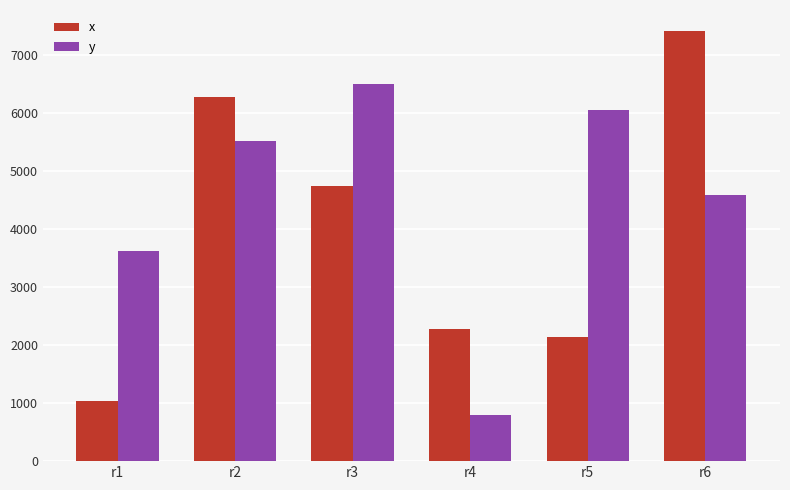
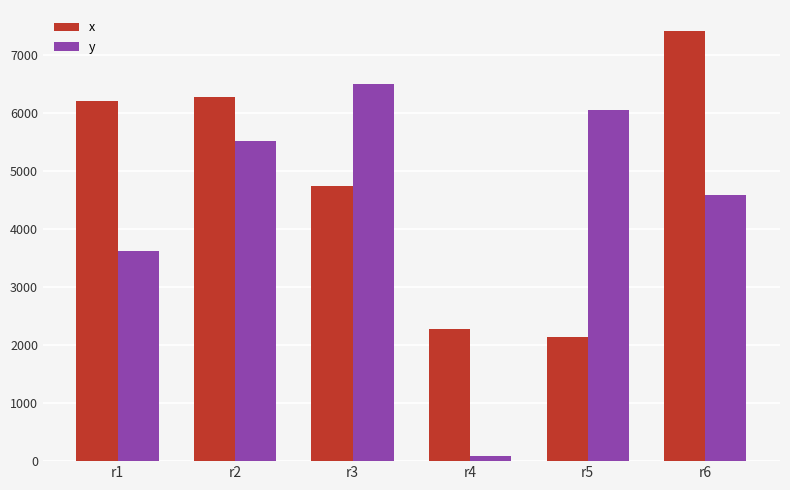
  {
    "x": {
-     "r1": 1000,
+     "r1": 6200,
      "r2": 6300,
      "r3": 4700,
      "r4": 2300,
      "r5": 2100,
      "r6": 7400
    },
    "y": {
      "r1": 3600,
      "r2": 5500,
      "r3": 6500,
-     "r4": 800,
+     "r4": 100,
      "r5": 6100,
      "r6": 4600
    }
  }
